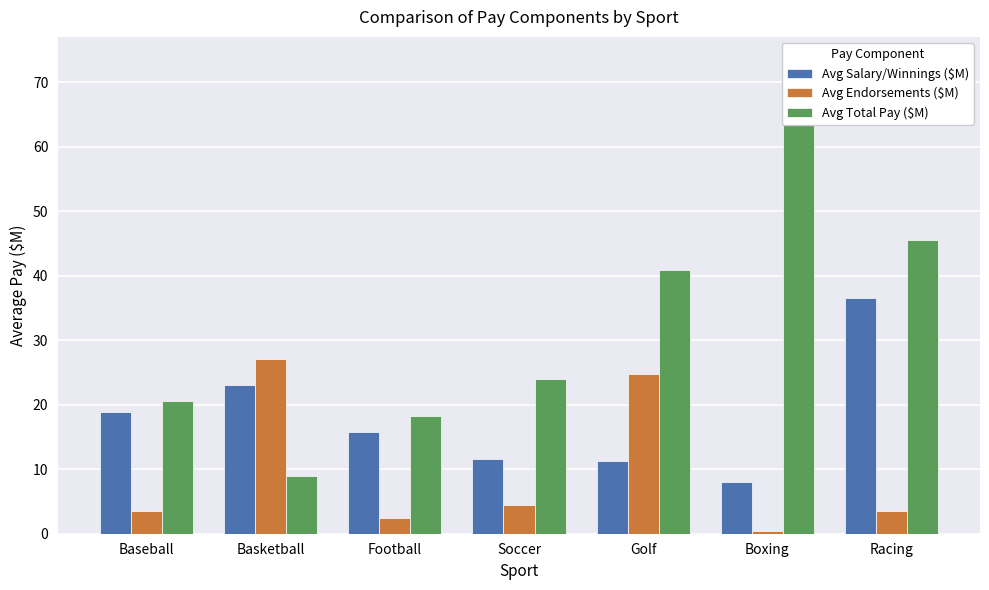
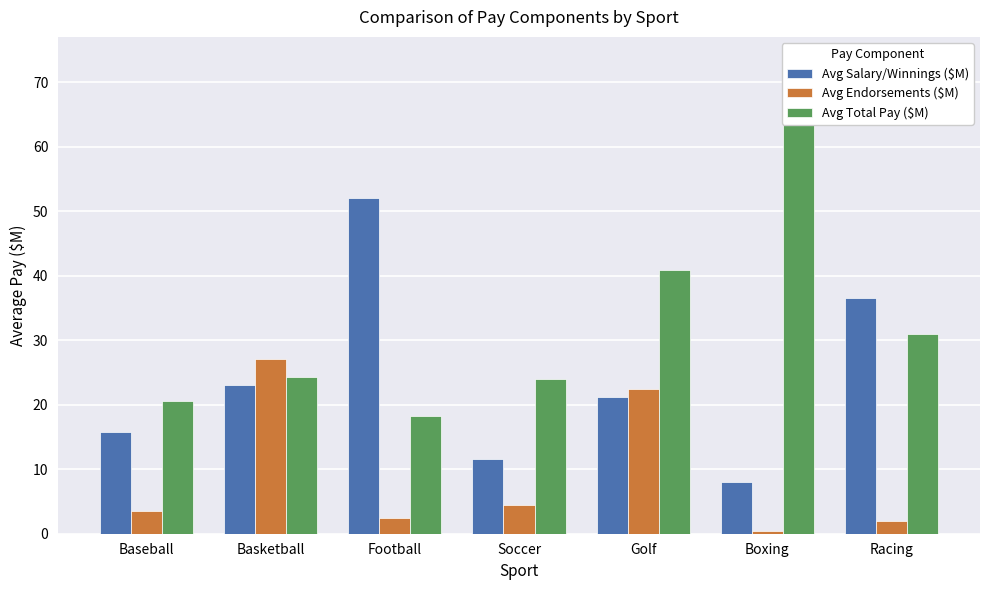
  {
    "Avg Salary/Winnings ($M)": {
-     "Baseball": 19,
+     "Baseball": 16,
      "Basketball": 23,
-     "Football": 16,
+     "Football": 52,
      "Soccer": 12,
-     "Golf": 11,
+     "Golf": 21,
      "Boxing": 8,
      "Racing": 37
    },
    "Avg Endorsements ($M)": {
      "Baseball": 4,
      "Basketball": 27,
      "Football": 3,
      "Soccer": 5,
-     "Golf": 25,
+     "Golf": 22,
      "Boxing": 0,
-     "Racing": 4
+     "Racing": 2
    },
    "Avg Total Pay ($M)": {
      "Baseball": 21,
-     "Basketball": 9,
+     "Basketball": 24,
      "Football": 18,
      "Soccer": 24,
      "Golf": 41,
-     "Racing": 46
+     "Racing": 31
    }
  }
